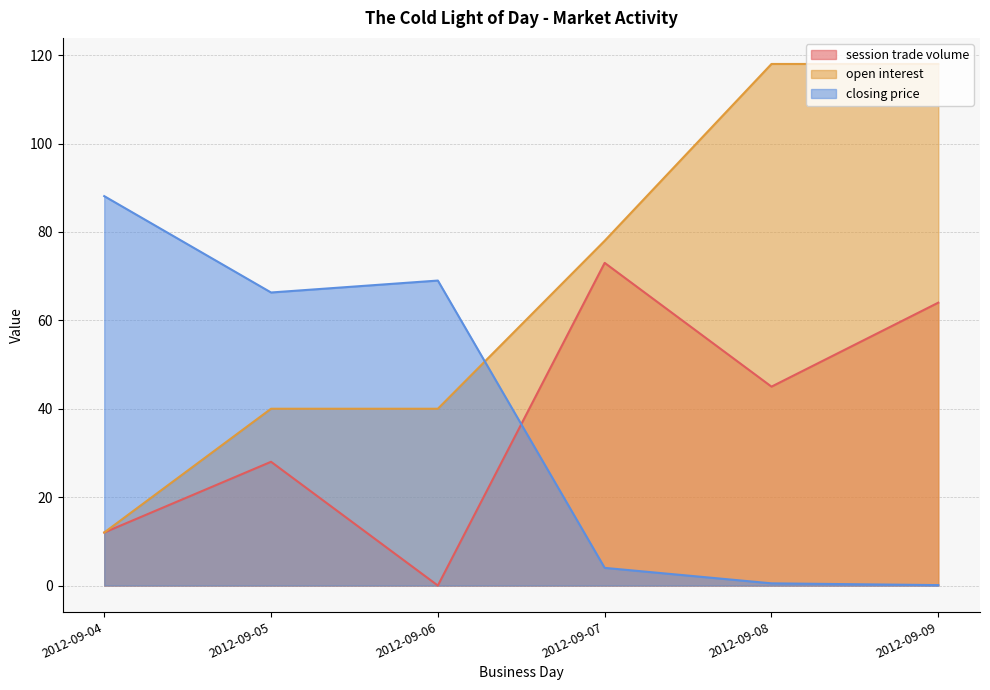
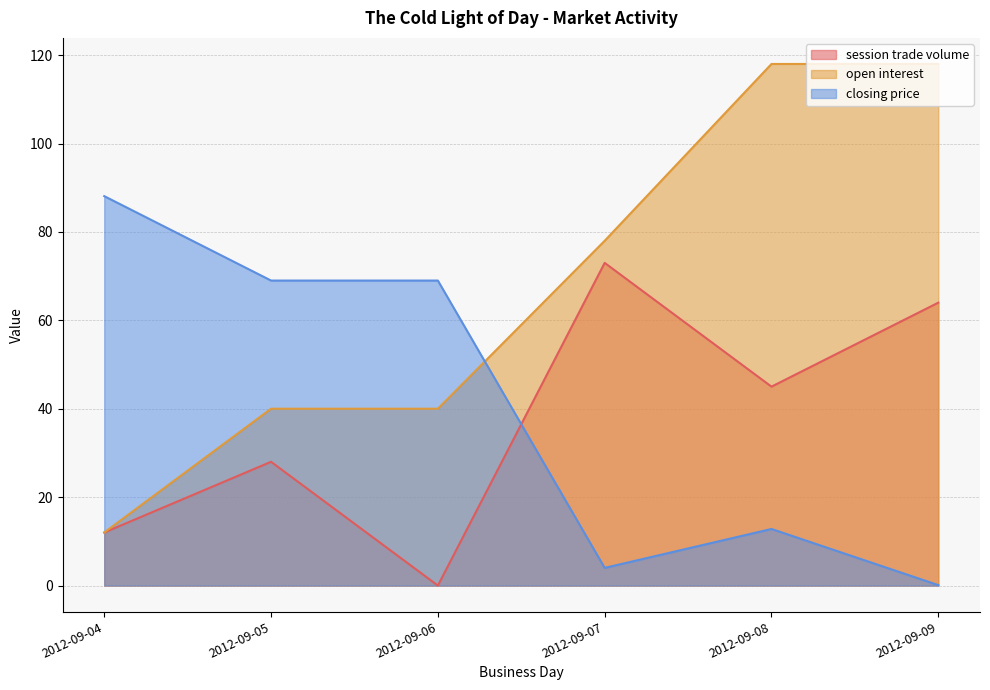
  {
    "closing price": {
      "2012-09-04": 88,
-     "2012-09-05": 66,
+     "2012-09-05": 69,
      "2012-09-06": 69,
      "2012-09-07": 4,
-     "2012-09-08": 1,
+     "2012-09-08": 13,
      "2012-09-09": 0
    }
  }
